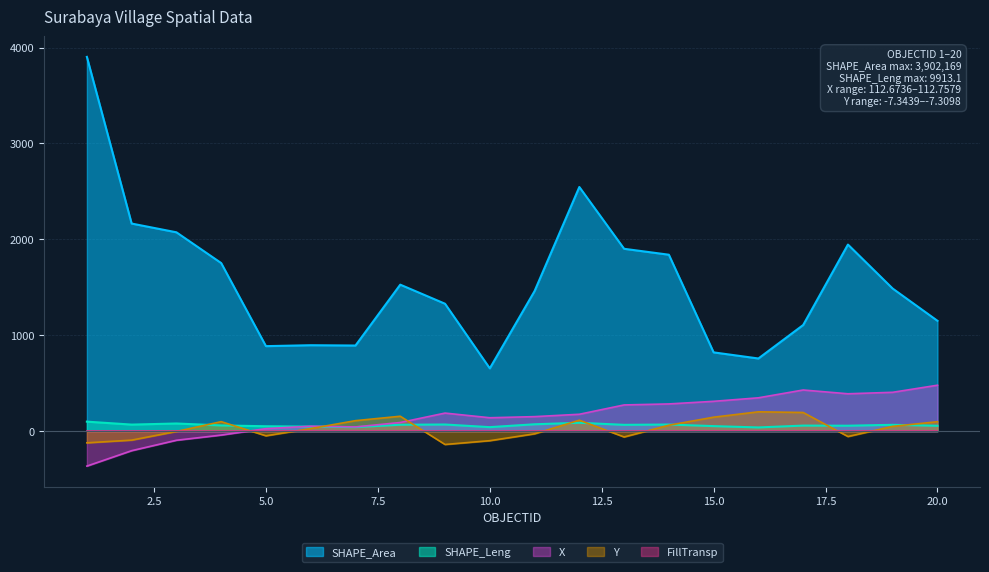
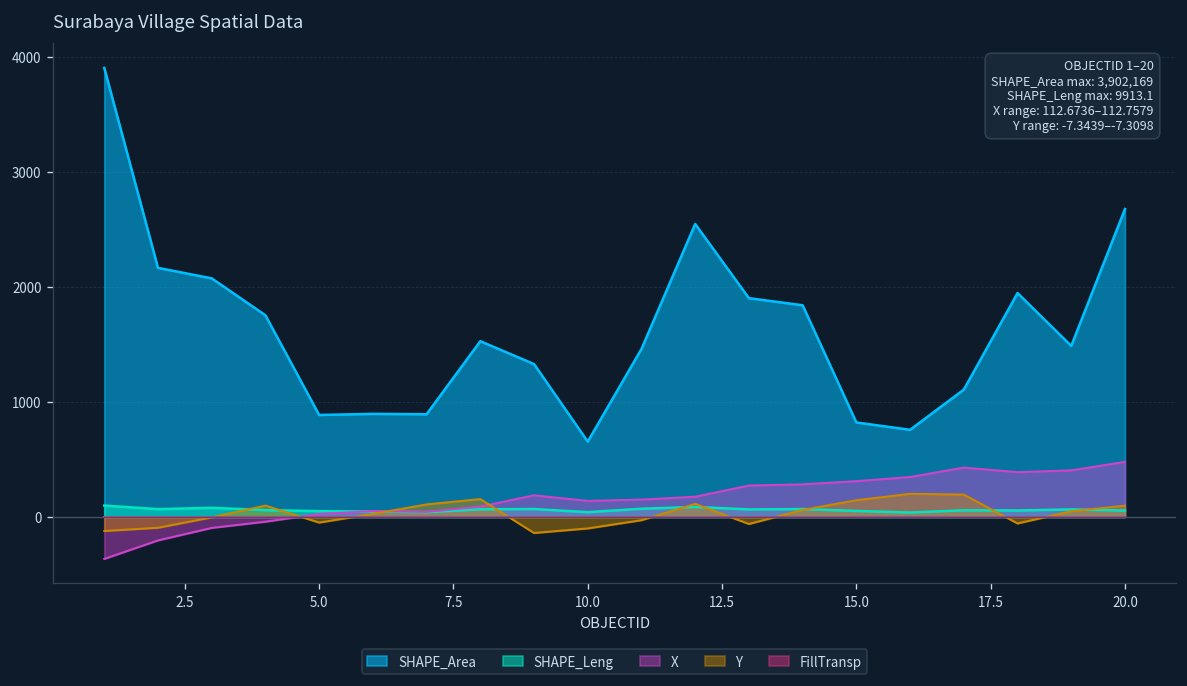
  {
    "SHAPE_Area": {
      "5.0": 900,
      "10.0": 700,
      "15.0": 800,
-     "20.0": 1200
+     "20.0": 2700
    },
    "SHAPE_Leng": {
      "10.0": 0,
      "15.0": 100,
      "20.0": 100
    }
  }
